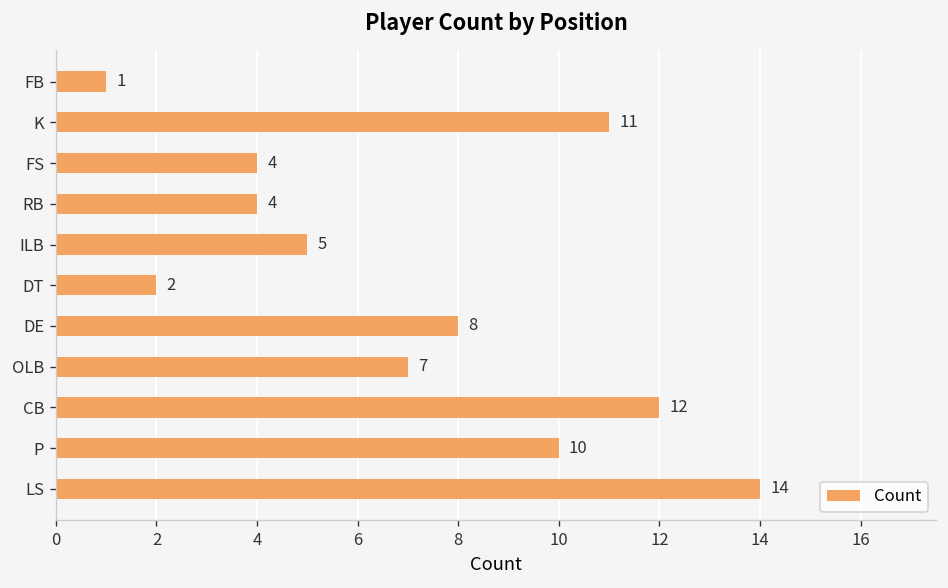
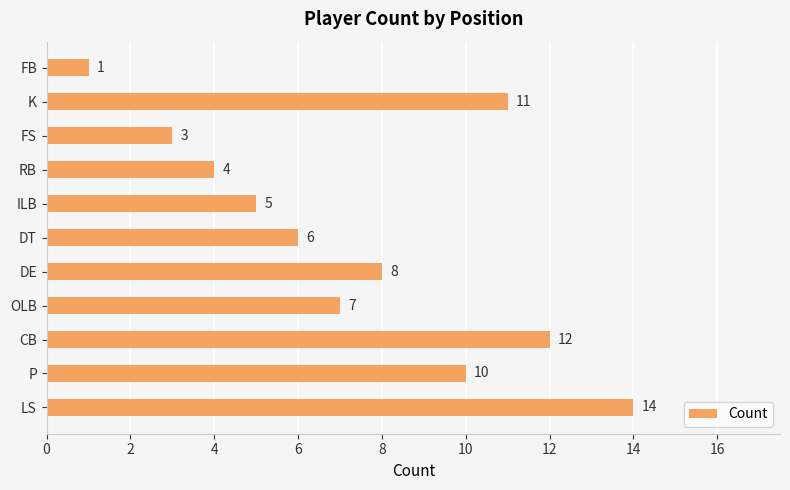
  {
    "FB": 1,
    "K": 11,
-   "FS": 4,
+   "FS": 3,
    "RB": 4,
    "ILB": 5,
-   "DT": 2,
+   "DT": 6,
    "DE": 8,
    "OLB": 7,
    "CB": 12,
    "P": 10,
    "LS": 14
  }
